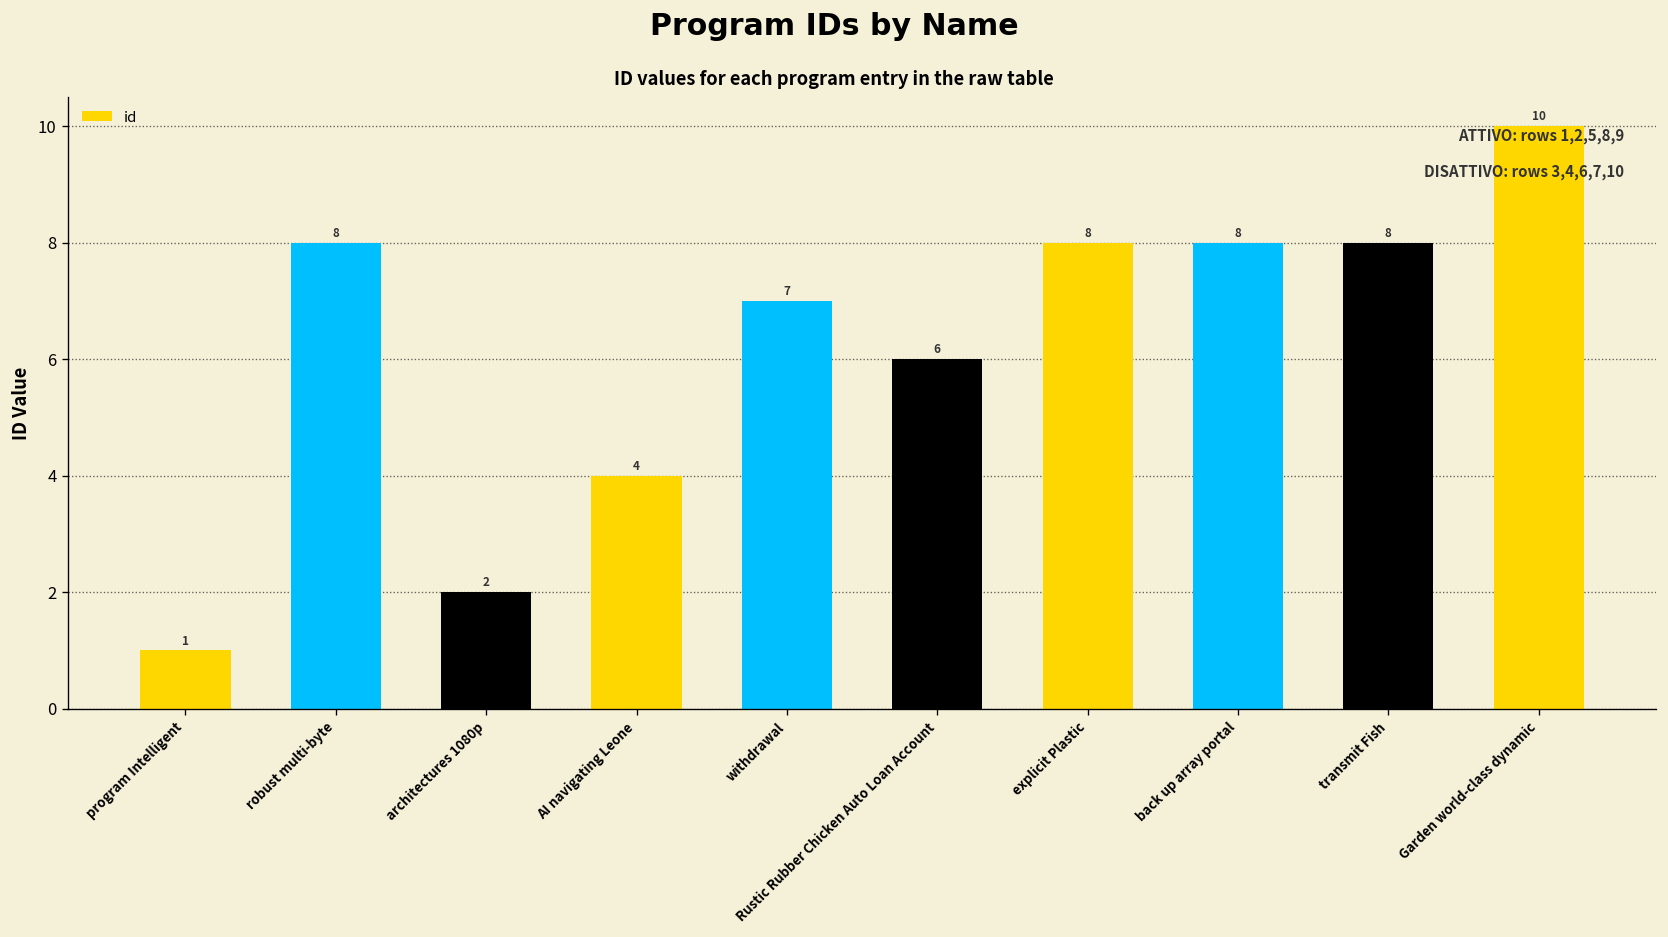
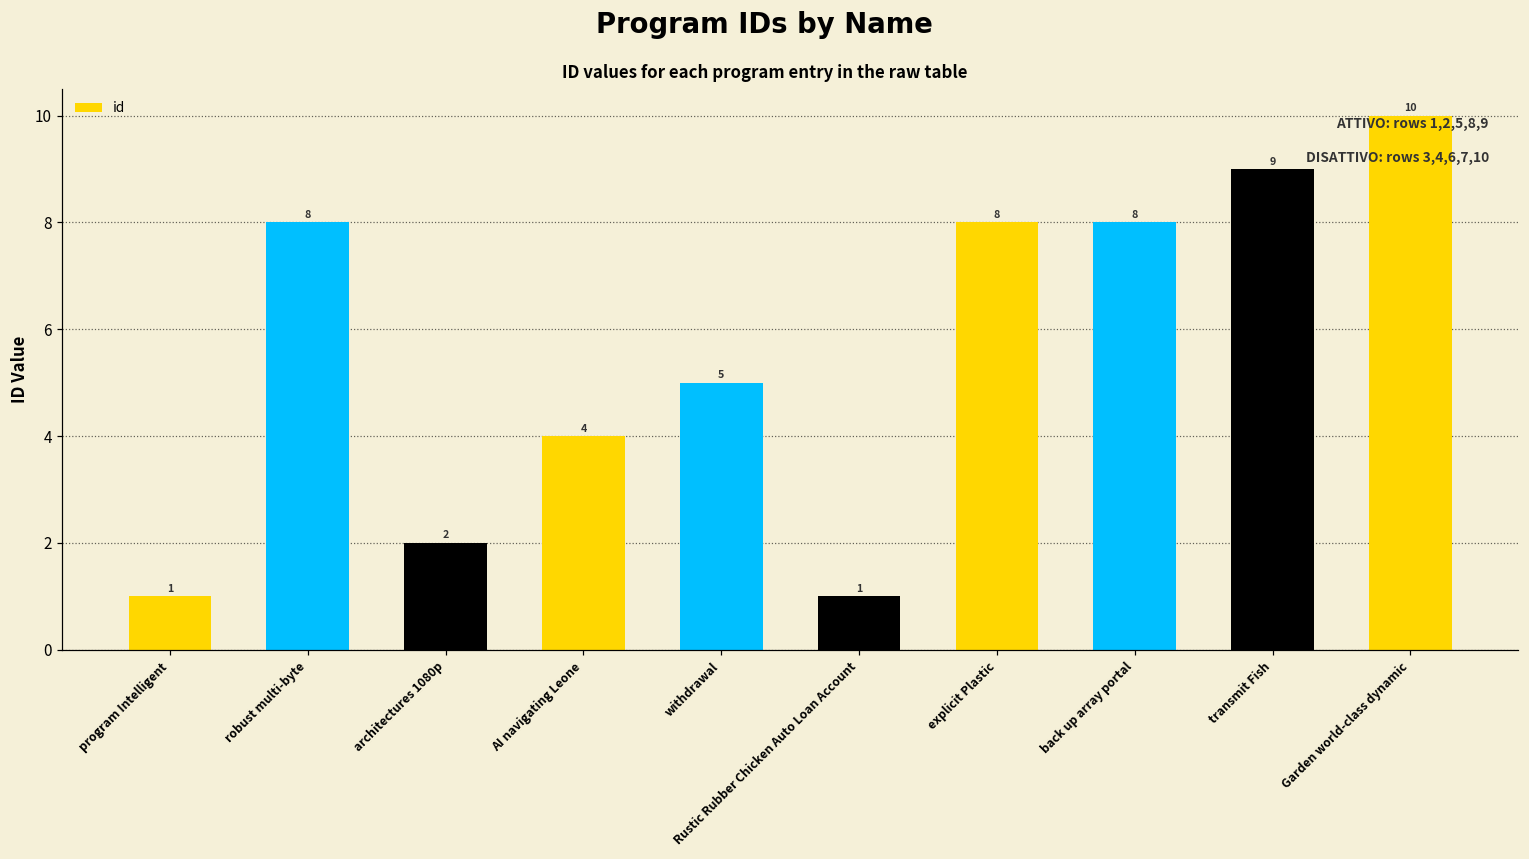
  {
    "program Intelligent": 1,
    "robust multi-byte": 8,
    "architectures 1080p": 2,
    "AI navigating Leone": 4,
-   "withdrawal": 7,
-   "Rustic Rubber Chicken Auto Loan Account": 6,
+   "withdrawal": 5,
+   "Rustic Rubber Chicken Auto Loan Account": 1,
    "explicit Plastic": 8,
    "back up array portal": 8,
-   "transmit Fish": 8,
+   "transmit Fish": 9,
    "Garden world-class dynamic": 10
  }
